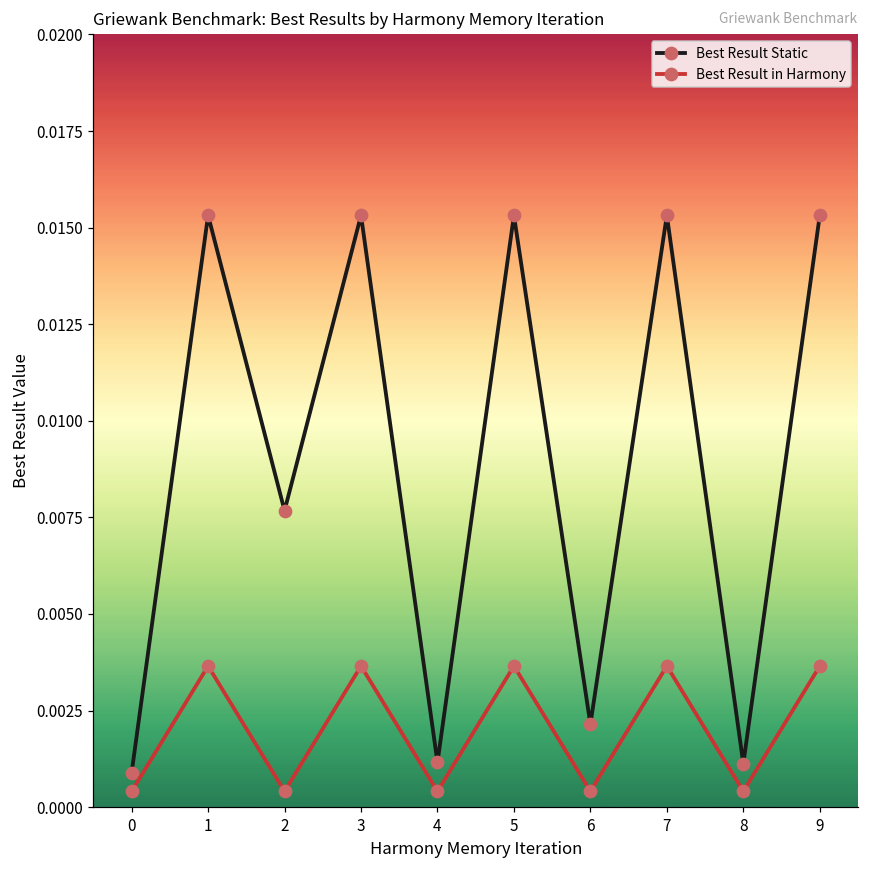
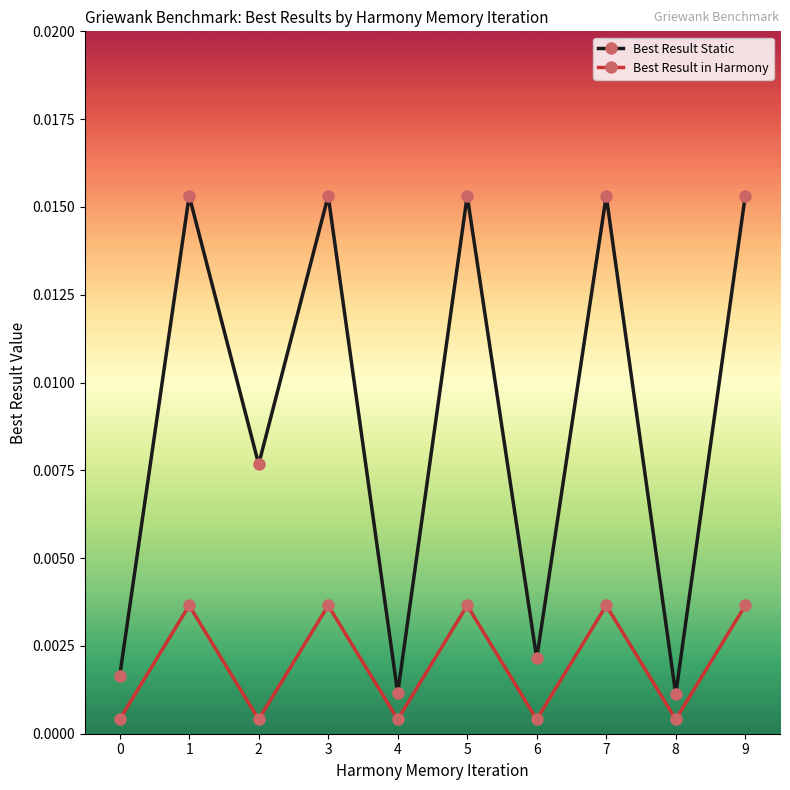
  {
    "Best Result Static": {
-     "0": 0.0009,
+     "0": 0.0016,
      "1": 0.0153,
      "2": 0.0077,
      "3": 0.0153,
      "4": 0.0012,
      "5": 0.0153,
      "6": 0.0021,
      "7": 0.0153,
      "8": 0.0011,
      "9": 0.0153
    },
    "Best Result in Harmony": {
      "0": 0.0004,
      "1": 0.0037,
      "2": 0.0004,
      "3": 0.0037,
      "4": 0.0004,
      "5": 0.0037,
      "6": 0.0004,
      "7": 0.0037,
      "8": 0.0004,
      "9": 0.0037
    }
  }
